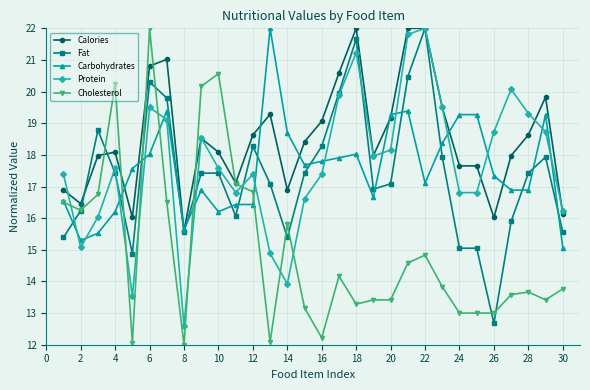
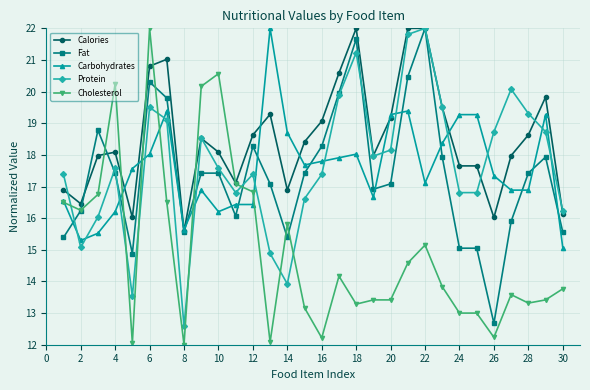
  {
    "Cholesterol": {
      "6": 22.0,
      "8": 12.0,
      "10": 20.6,
      "12": 16.8,
      "14": 15.8,
      "16": 12.2,
      "18": 13.3,
      "20": 13.4,
-     "22": 14.8,
+     "22": 15.2,
      "24": 13.0,
-     "26": 13.0,
-     "28": 13.7,
+     "26": 12.2,
+     "28": 13.3,
      "30": 13.8
    }
  }
